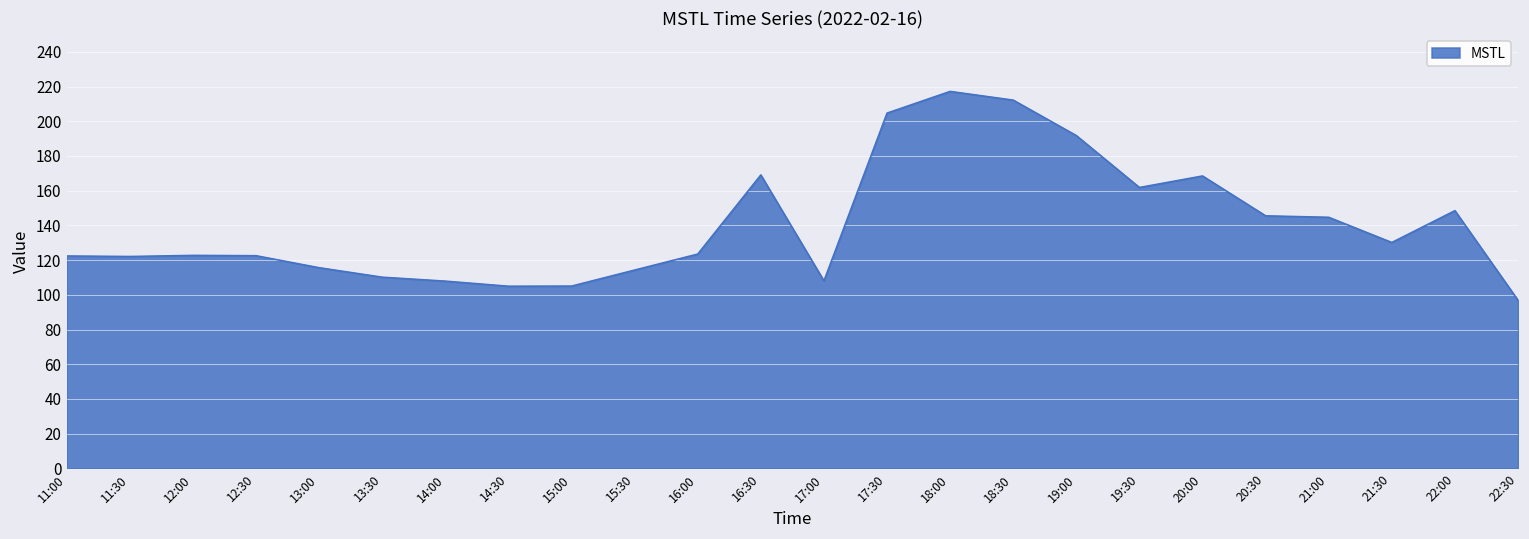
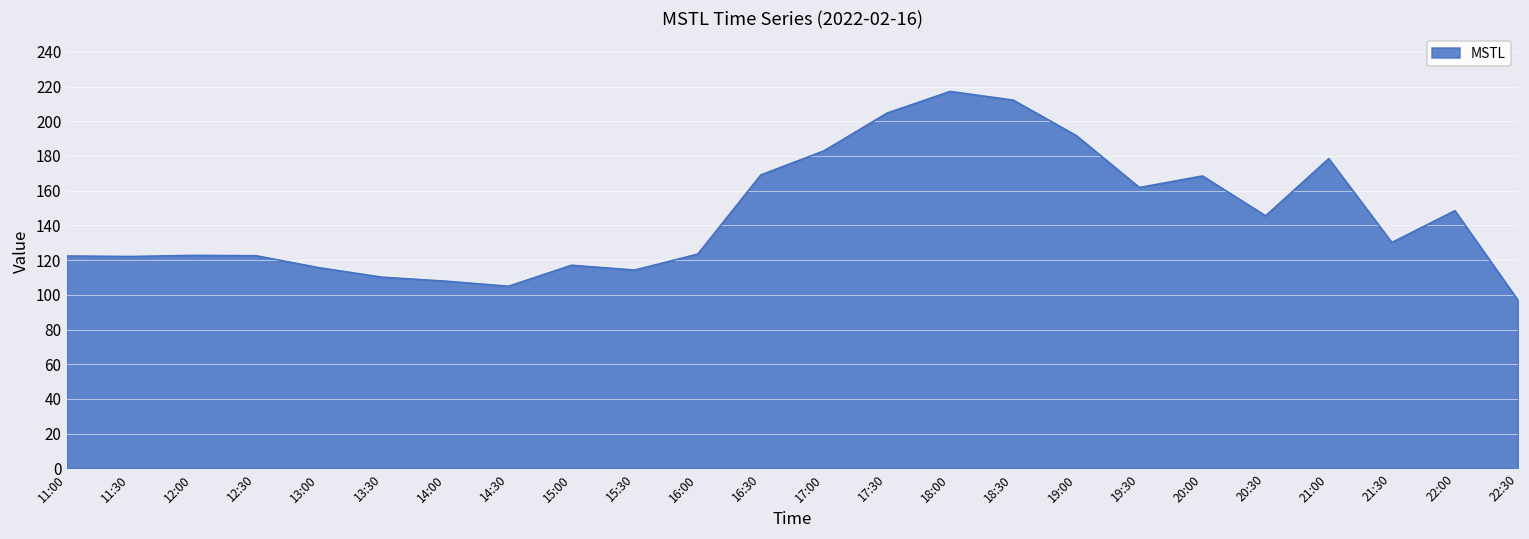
  {
    "11:00": 122,
    "11:30": 122,
    "12:00": 123,
    "12:30": 123,
    "13:00": 116,
    "13:30": 110,
    "14:00": 108,
    "14:30": 105,
-   "15:00": 105,
+   "15:00": 117,
    "15:30": 114,
    "16:00": 123,
    "16:30": 169,
-   "17:00": 108,
+   "17:00": 183,
    "17:30": 205,
    "18:00": 217,
    "18:30": 212,
    "19:00": 192,
    "19:30": 162,
    "20:00": 168,
    "20:30": 146,
-   "21:00": 145,
+   "21:00": 178,
    "21:30": 130,
    "22:00": 149,
    "22:30": 97
  }
